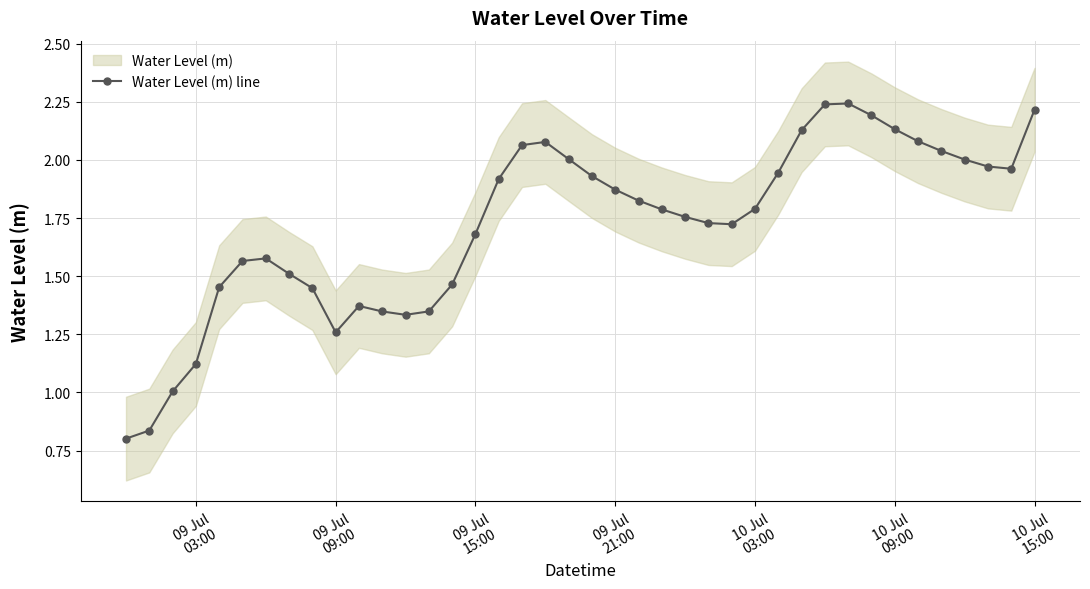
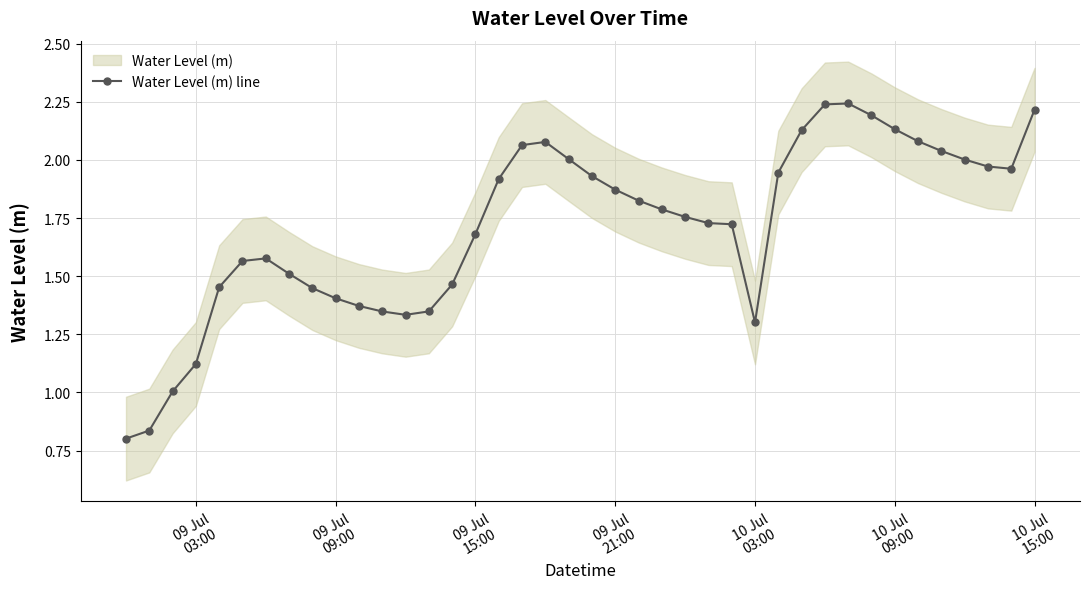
  {
    "Water Level (m) line": {
      "09 Jul 03:00": 1.12,
-     "09 Jul 09:00": 1.26,
+     "09 Jul 09:00": 1.40,
      "09 Jul 15:00": 1.68,
      "09 Jul 21:00": 1.87,
-     "10 Jul 03:00": 1.79,
+     "10 Jul 03:00": 1.30,
      "10 Jul 09:00": 2.13,
      "10 Jul 15:00": 2.22
    }
  }
